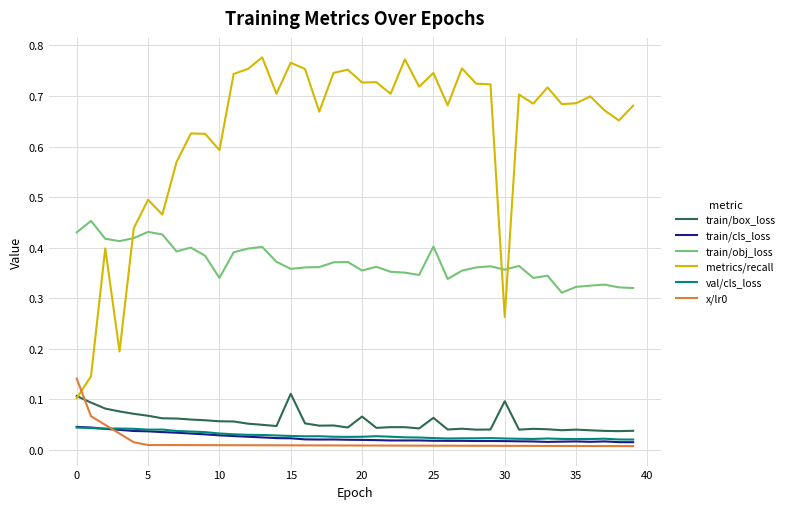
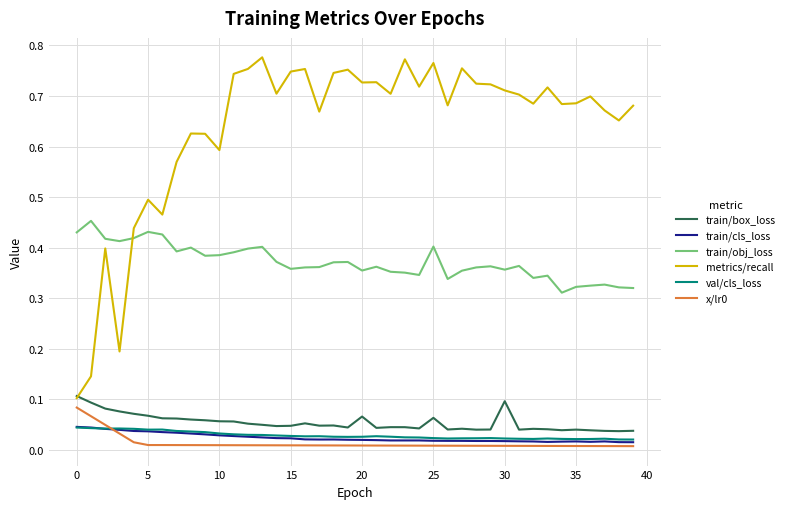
  {
    "train/box_loss": {
      "5": 0.07,
      "10": 0.06,
-     "15": 0.11,
+     "15": 0.05,
      "20": 0.07,
      "25": 0.06,
      "30": 0.10,
      "35": 0.04
    },
    "train/cls_loss": {
      "20": 0.02,
      "25": 0.02,
      "30": 0.02
    },
    "train/obj_loss": {
      "0": 0.43,
      "5": 0.43,
-     "10": 0.34,
+     "10": 0.39,
      "15": 0.36,
      "20": 0.35,
      "25": 0.40,
      "30": 0.36,
      "35": 0.32
    },
    "metrics/recall": {
      "5": 0.49,
      "10": 0.59,
-     "15": 0.77,
+     "15": 0.75,
      "20": 0.73,
-     "25": 0.75,
-     "30": 0.26,
+     "25": 0.77,
+     "30": 0.71,
      "35": 0.69
    },
    "val/cls_loss": {
      "20": 0.03,
      "25": 0.02,
      "30": 0.02
    },
    "x/lr0": {
-     "0": 0.14,
+     "0": 0.08,
      "5": 0.01,
      "10": 0.01,
      "15": 0.01,
      "20": 0.01,
      "25": 0.01,
      "30": 0.01,
      "35": 0.01
    }
  }
